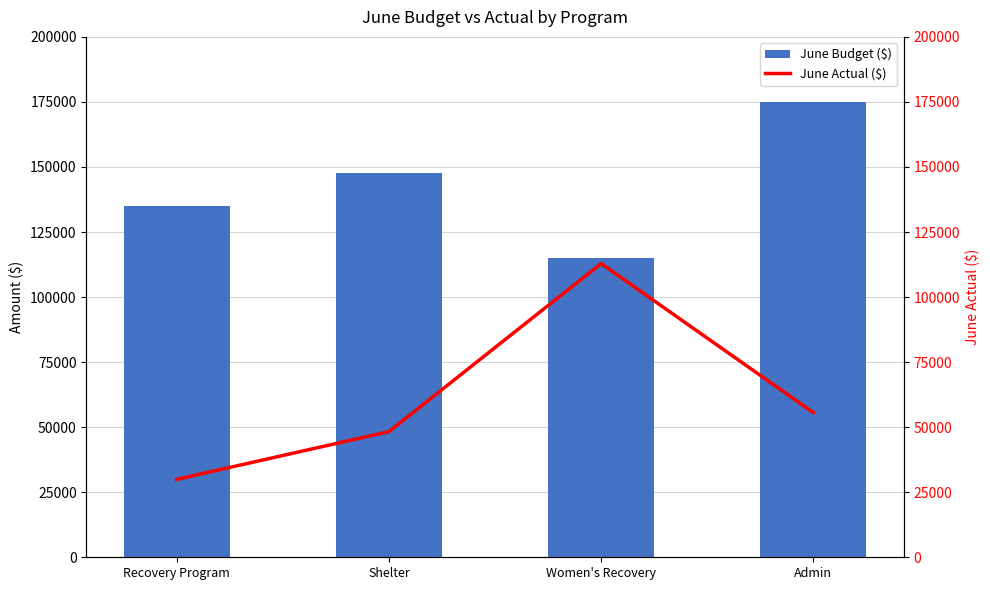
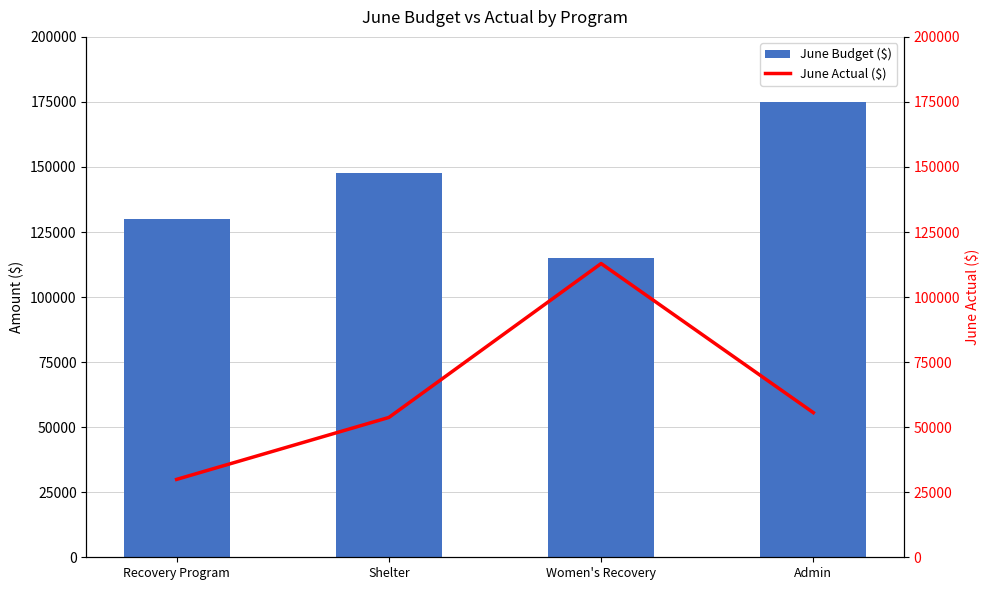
  {
    "June Budget ($)": {
-     "Recovery Program": 135000,
+     "Recovery Program": 130000,
      "Shelter": 148000,
      "Women's Recovery": 115000,
      "Admin": 175000
    },
    "June Actual ($)": {
      "Recovery Program": 30000,
-     "Shelter": 48000,
+     "Shelter": 54000,
      "Women's Recovery": 113000,
      "Admin": 56000
    }
  }
